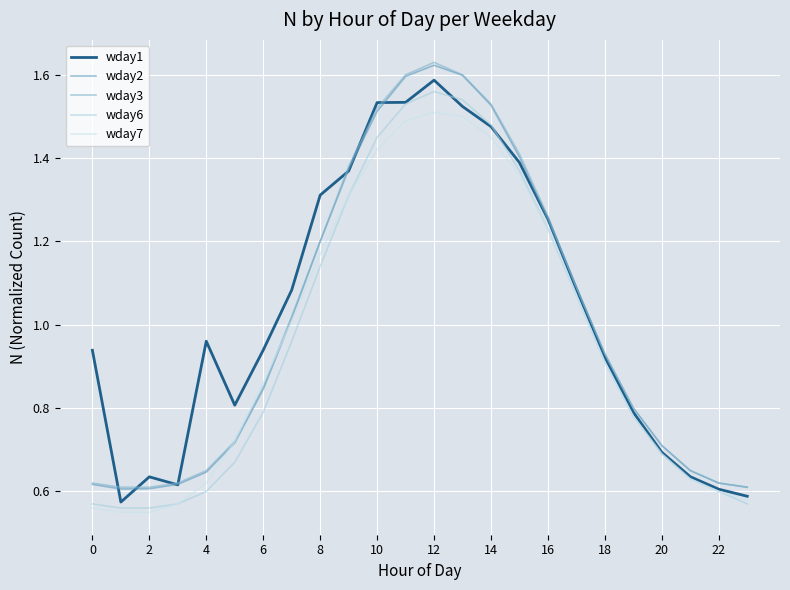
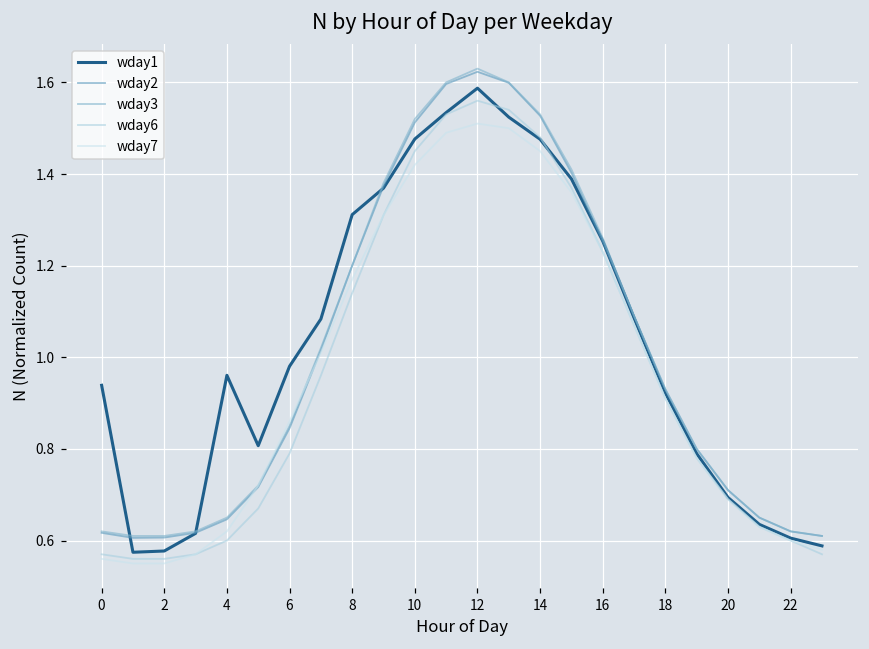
  {
    "wday1": {
      "0": 0.94,
-     "2": 0.63,
+     "2": 0.58,
      "4": 0.96,
-     "6": 0.94,
+     "6": 0.98,
      "8": 1.31,
-     "10": 1.53,
+     "10": 1.48,
      "12": 1.59,
      "18": 0.92
    }
  }
